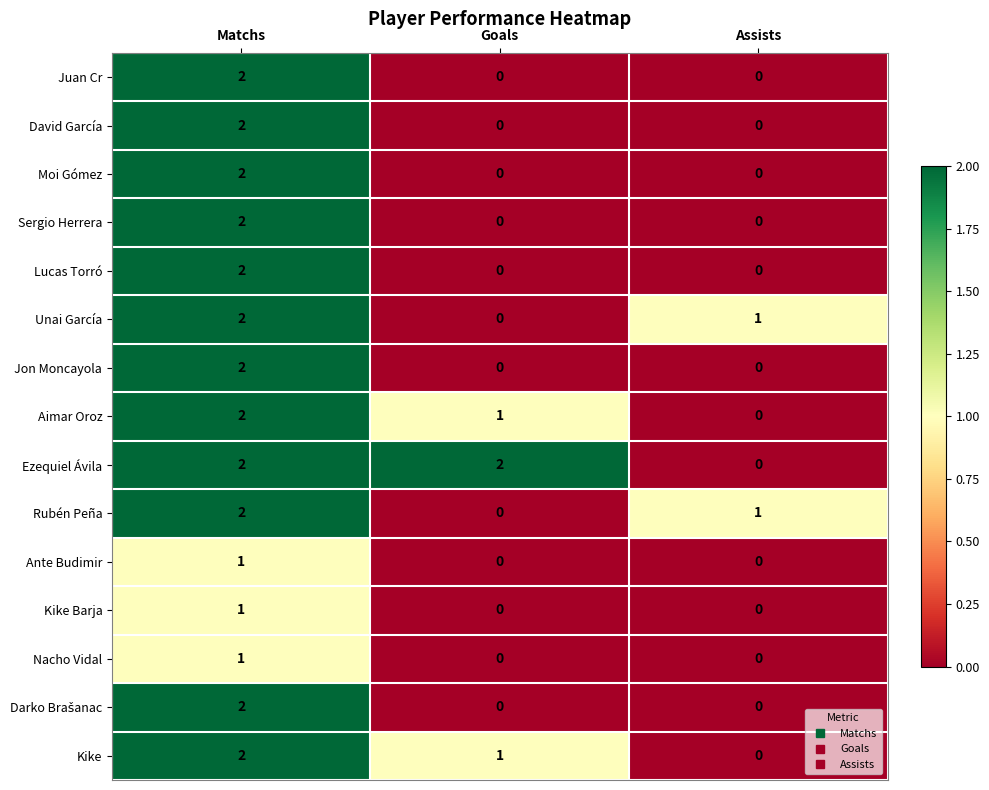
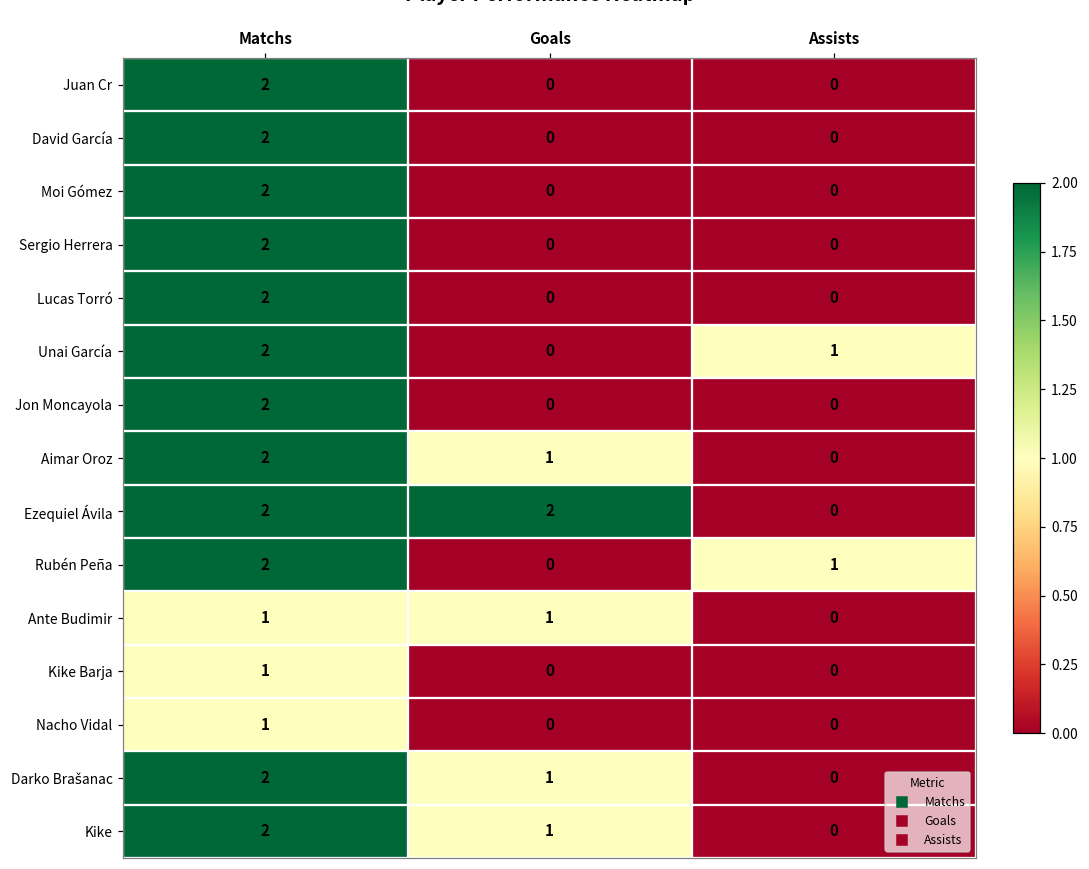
  {
    "Juan Cr": {
      "Matchs": 2,
      "Goals": 0,
      "Assists": 0
    },
    "David García": {
      "Matchs": 2,
      "Goals": 0,
      "Assists": 0
    },
    "Moi Gómez": {
      "Matchs": 2,
      "Goals": 0,
      "Assists": 0
    },
    "Sergio Herrera": {
      "Matchs": 2,
      "Goals": 0,
      "Assists": 0
    },
    "Lucas Torró": {
      "Matchs": 2,
      "Goals": 0,
      "Assists": 0
    },
    "Unai García": {
      "Matchs": 2,
      "Goals": 0,
      "Assists": 1
    },
    "Jon Moncayola": {
      "Matchs": 2,
      "Goals": 0,
      "Assists": 0
    },
    "Aimar Oroz": {
      "Matchs": 2,
      "Goals": 1,
      "Assists": 0
    },
    "Ezequiel Ávila": {
      "Matchs": 2,
      "Goals": 2,
      "Assists": 0
    },
    "Rubén Peña": {
      "Matchs": 2,
      "Goals": 0,
      "Assists": 1
    },
    "Ante Budimir": {
      "Matchs": 1,
-     "Goals": 0,
+     "Goals": 1,
      "Assists": 0
    },
    "Kike Barja": {
      "Matchs": 1,
      "Goals": 0,
      "Assists": 0
    },
    "Nacho Vidal": {
      "Matchs": 1,
      "Goals": 0,
      "Assists": 0
    },
    "Darko Brašanac": {
      "Matchs": 2,
-     "Goals": 0,
+     "Goals": 1,
      "Assists": 0
    },
    "Kike": {
      "Matchs": 2,
      "Goals": 1,
      "Assists": 0
    }
  }
